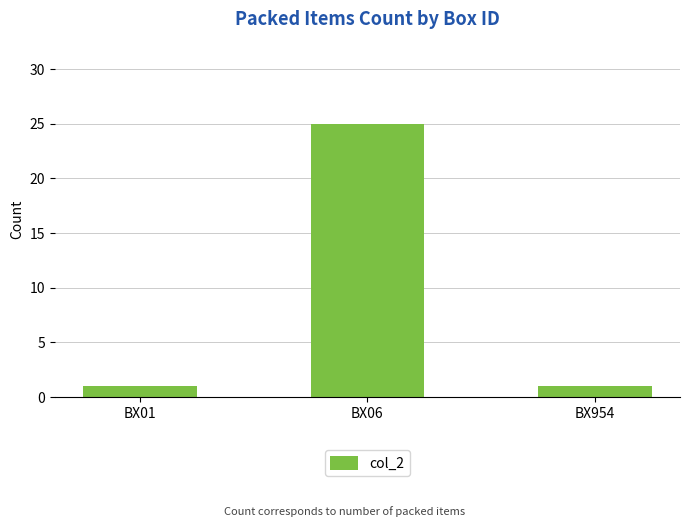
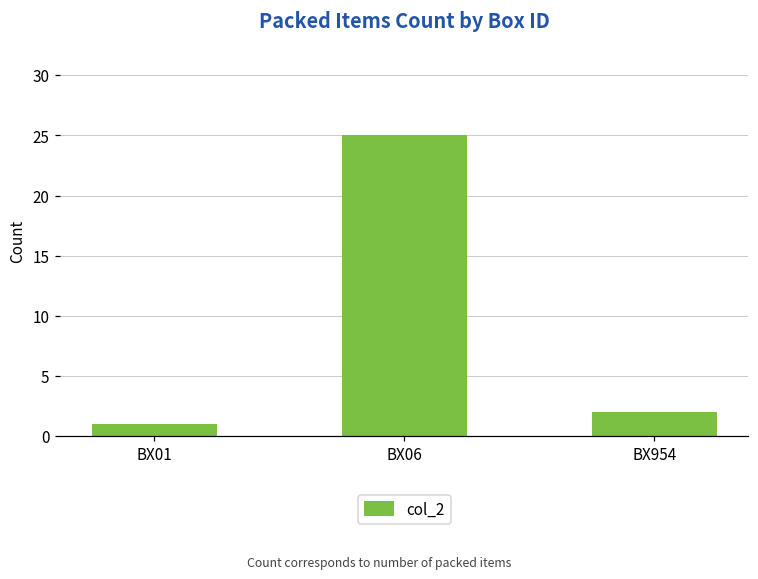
  {
    "BX01": 1,
    "BX06": 25,
-   "BX954": 1
+   "BX954": 2
  }
